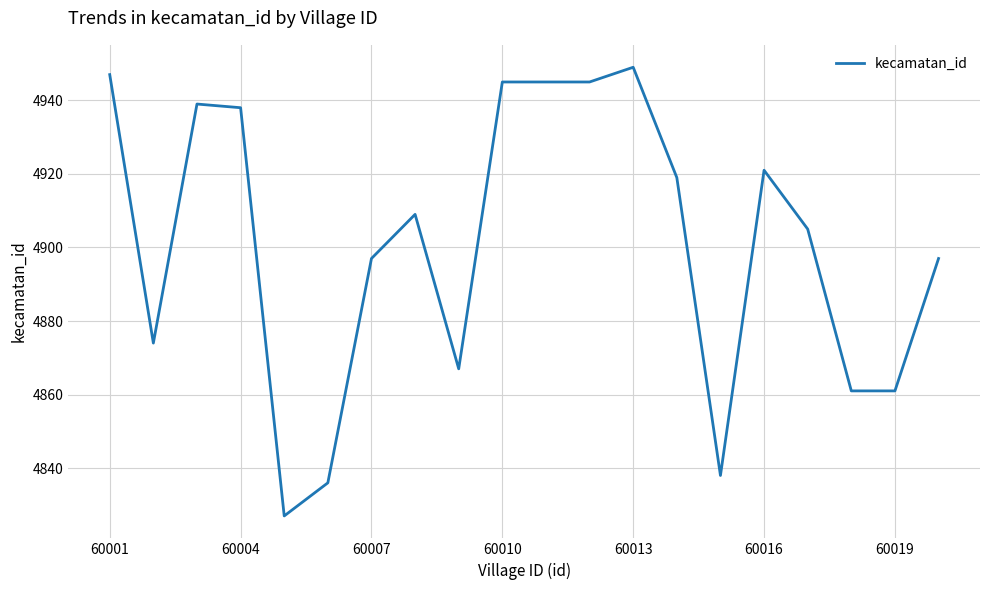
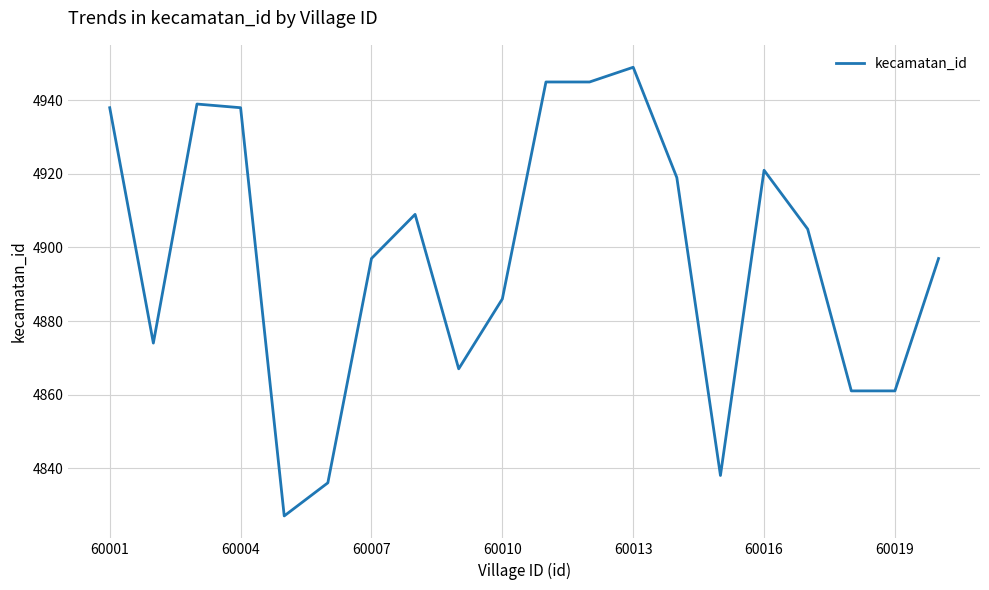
  {
-   "60001": 4947,
+   "60001": 4938,
    "60004": 4938,
    "60007": 4897,
-   "60010": 4945,
+   "60010": 4886,
    "60013": 4949,
    "60016": 4921,
    "60019": 4861
  }
